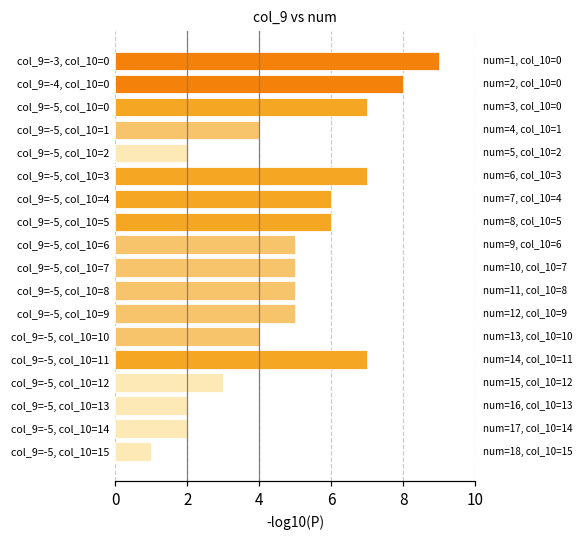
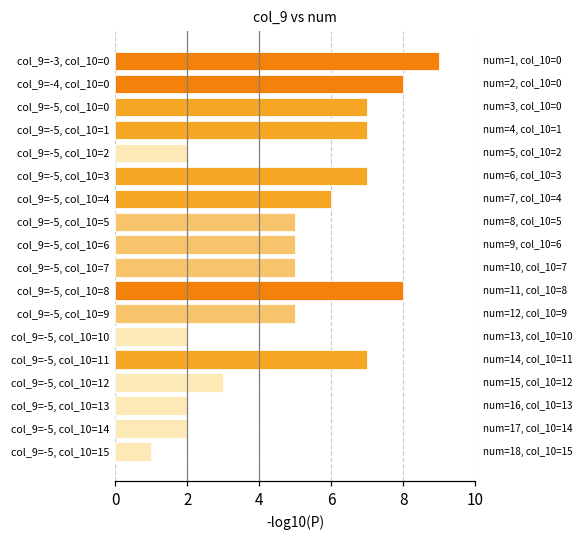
  {
    "col_9=-3, col_10=0": 9,
    "col_9=-4, col_10=0": 8,
    "col_9=-5, col_10=0": 7,
-   "col_9=-5, col_10=1": 4,
+   "col_9=-5, col_10=1": 7,
    "col_9=-5, col_10=2": 2,
    "col_9=-5, col_10=3": 7,
    "col_9=-5, col_10=4": 6,
-   "col_9=-5, col_10=5": 6,
+   "col_9=-5, col_10=5": 5,
    "col_9=-5, col_10=6": 5,
    "col_9=-5, col_10=7": 5,
-   "col_9=-5, col_10=8": 5,
+   "col_9=-5, col_10=8": 8,
    "col_9=-5, col_10=9": 5,
-   "col_9=-5, col_10=10": 4,
+   "col_9=-5, col_10=10": 2,
    "col_9=-5, col_10=11": 7,
    "col_9=-5, col_10=12": 3,
    "col_9=-5, col_10=13": 2,
    "col_9=-5, col_10=14": 2,
    "col_9=-5, col_10=15": 1
  }
